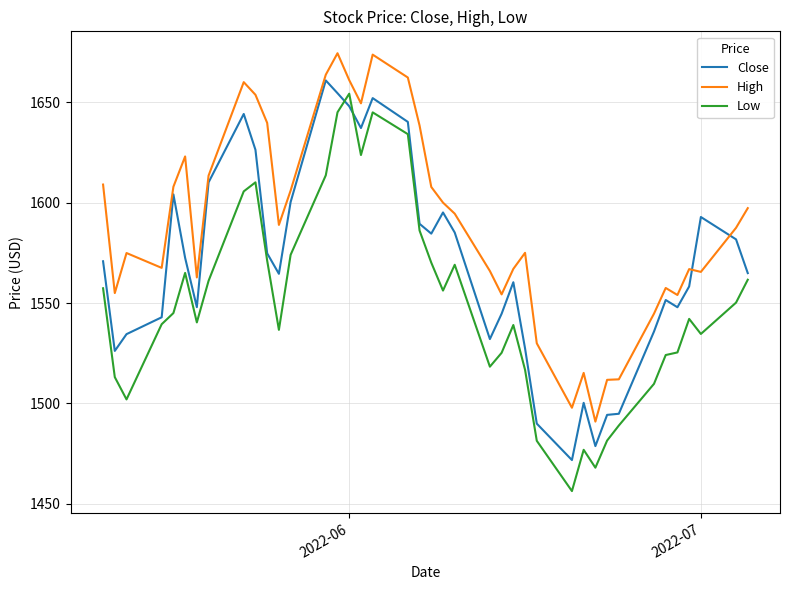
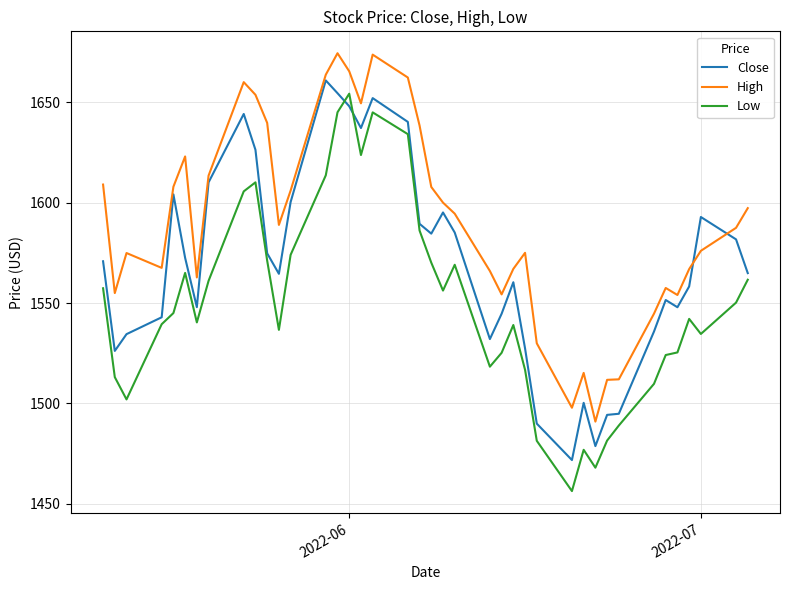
  {
    "Close": {
      "2022-06": 1648,
      "2022-07": 1593
    },
    "High": {
-     "2022-06": 1661,
-     "2022-07": 1566
+     "2022-06": 1665,
+     "2022-07": 1576
    },
    "Low": {
      "2022-06": 1654,
      "2022-07": 1535
    }
  }
